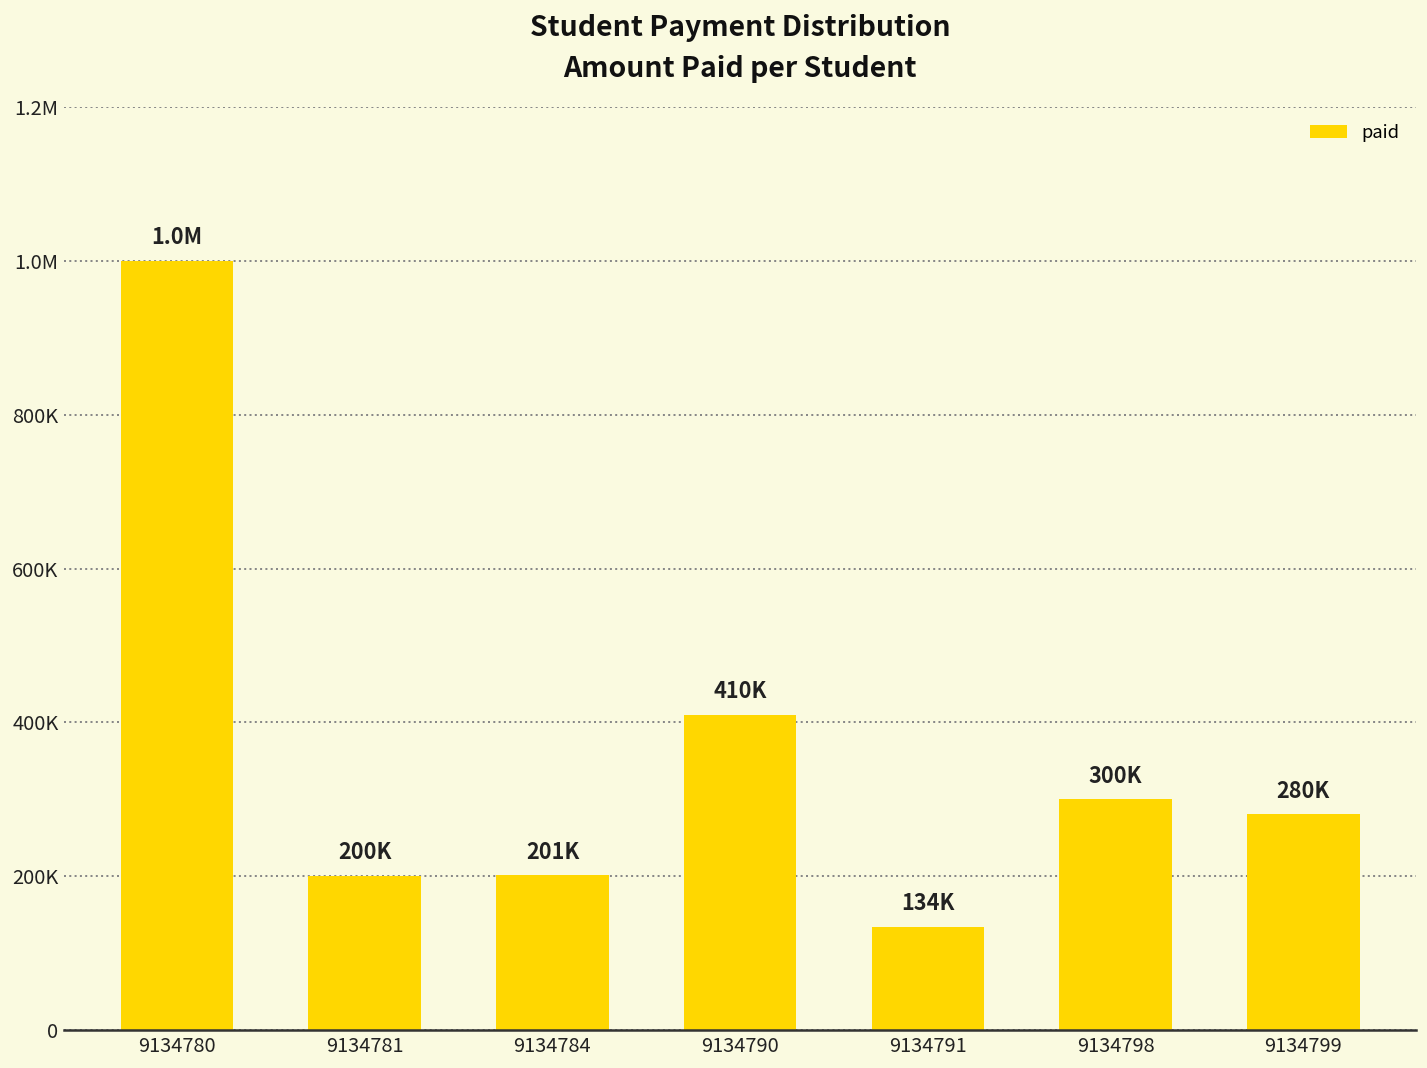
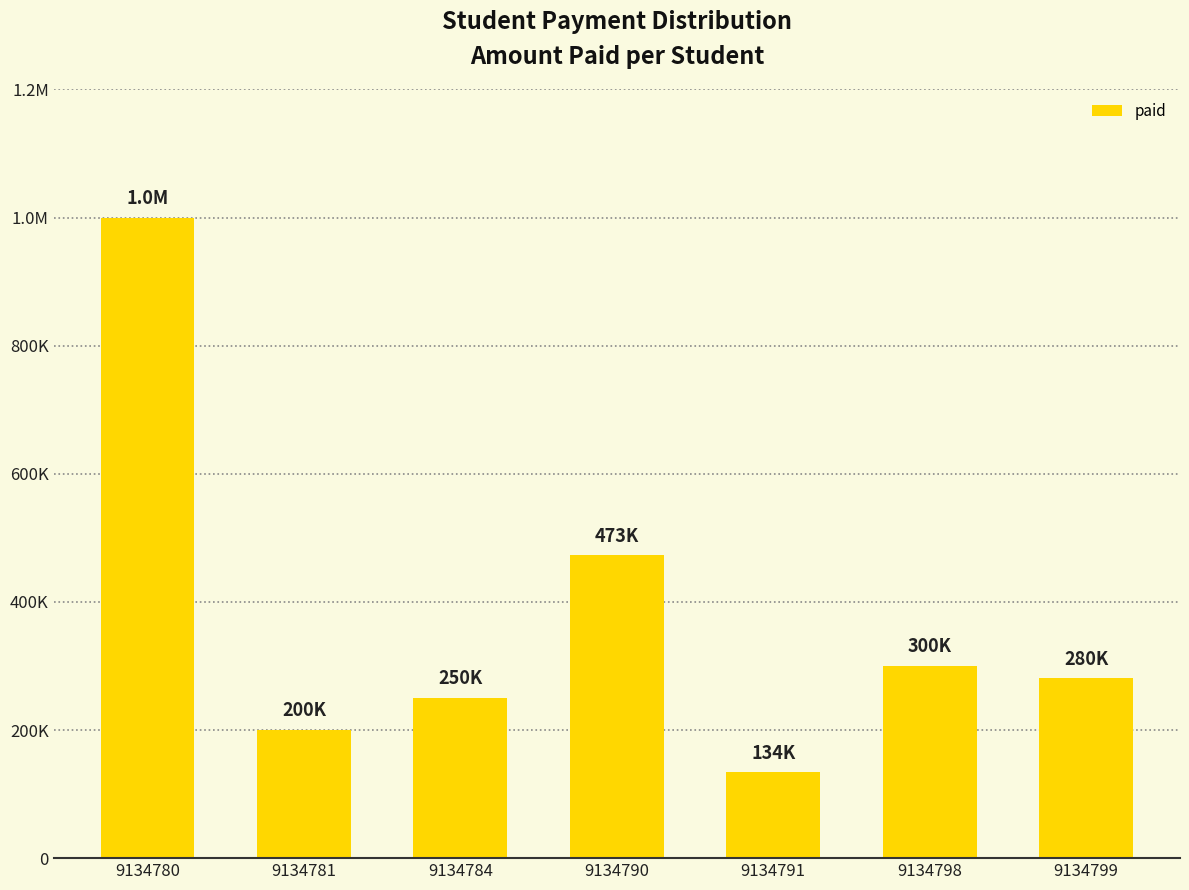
  {
    "9134780": "1.0M",
    "9134781": "200K",
-   "9134784": "201K",
-   "9134790": "410K",
+   "9134784": "250K",
+   "9134790": "473K",
    "9134791": "134K",
    "9134798": "300K",
    "9134799": "280K"
  }
